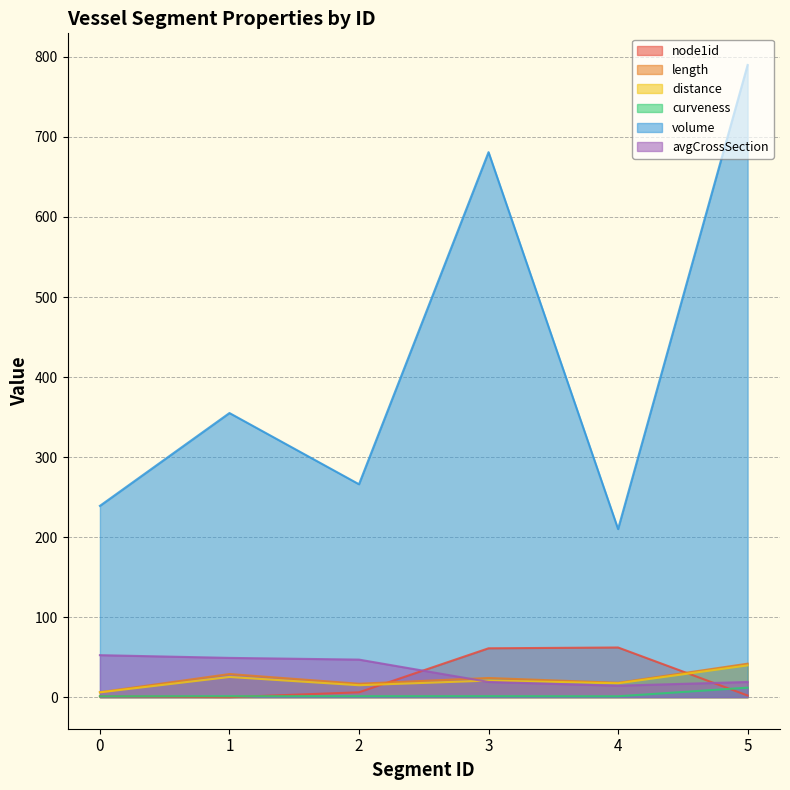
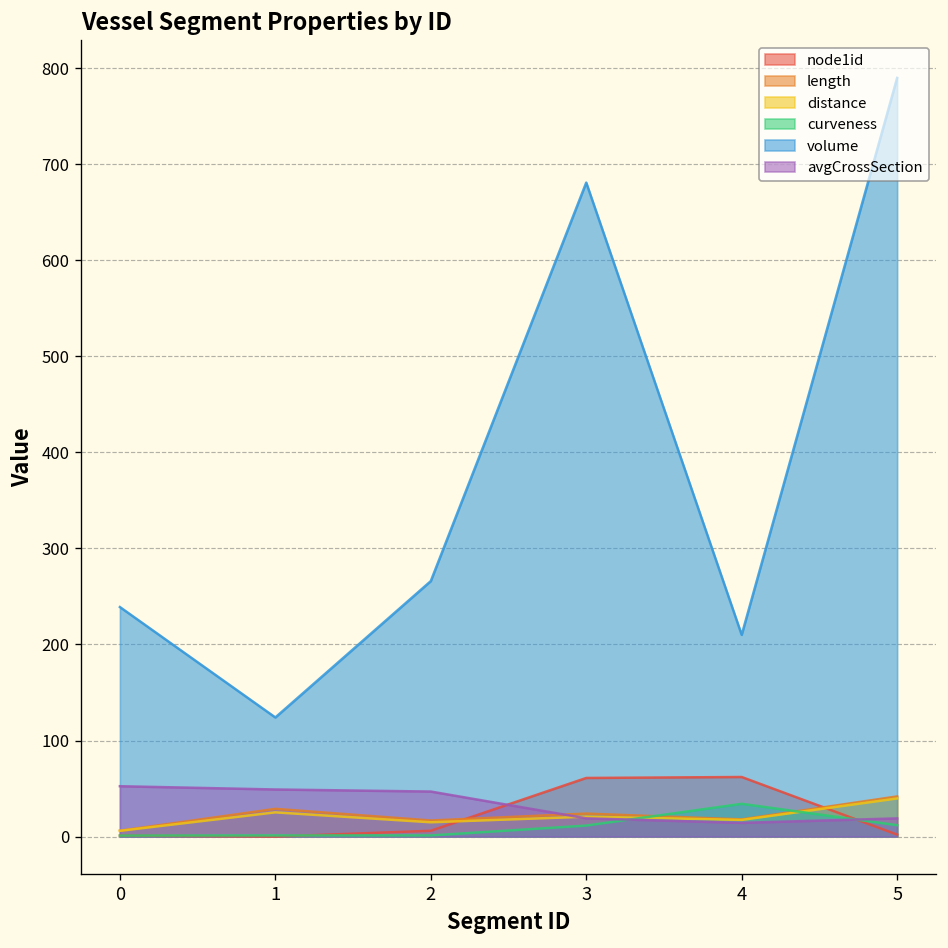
  {
    "distance": {
      "1": 30
    },
    "curveness": {
      "2": 0,
-     "3": 0,
-     "4": 0,
+     "3": 10,
+     "4": 30,
      "5": 10
    },
    "volume": {
      "0": 240,
-     "1": 360,
+     "1": 120,
      "2": 270,
      "3": 680,
      "4": 210
    },
    "avgCrossSection": {
      "0": 50,
      "1": 50,
      "2": 50,
      "5": 20
    }
  }
